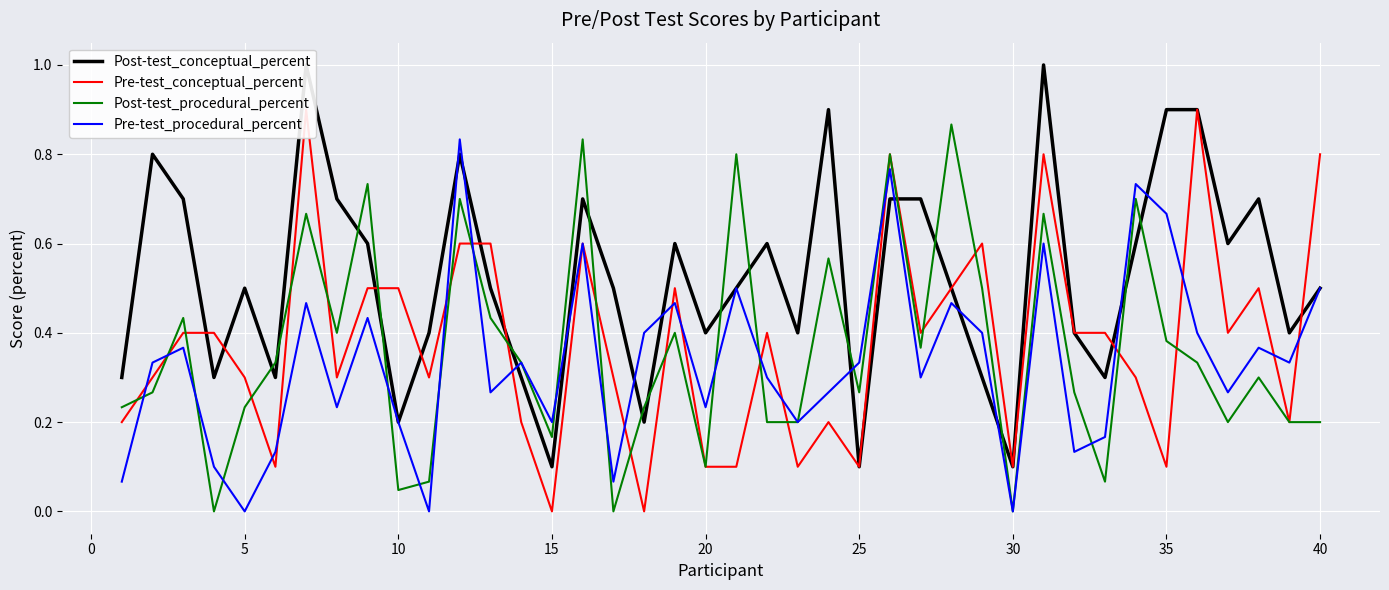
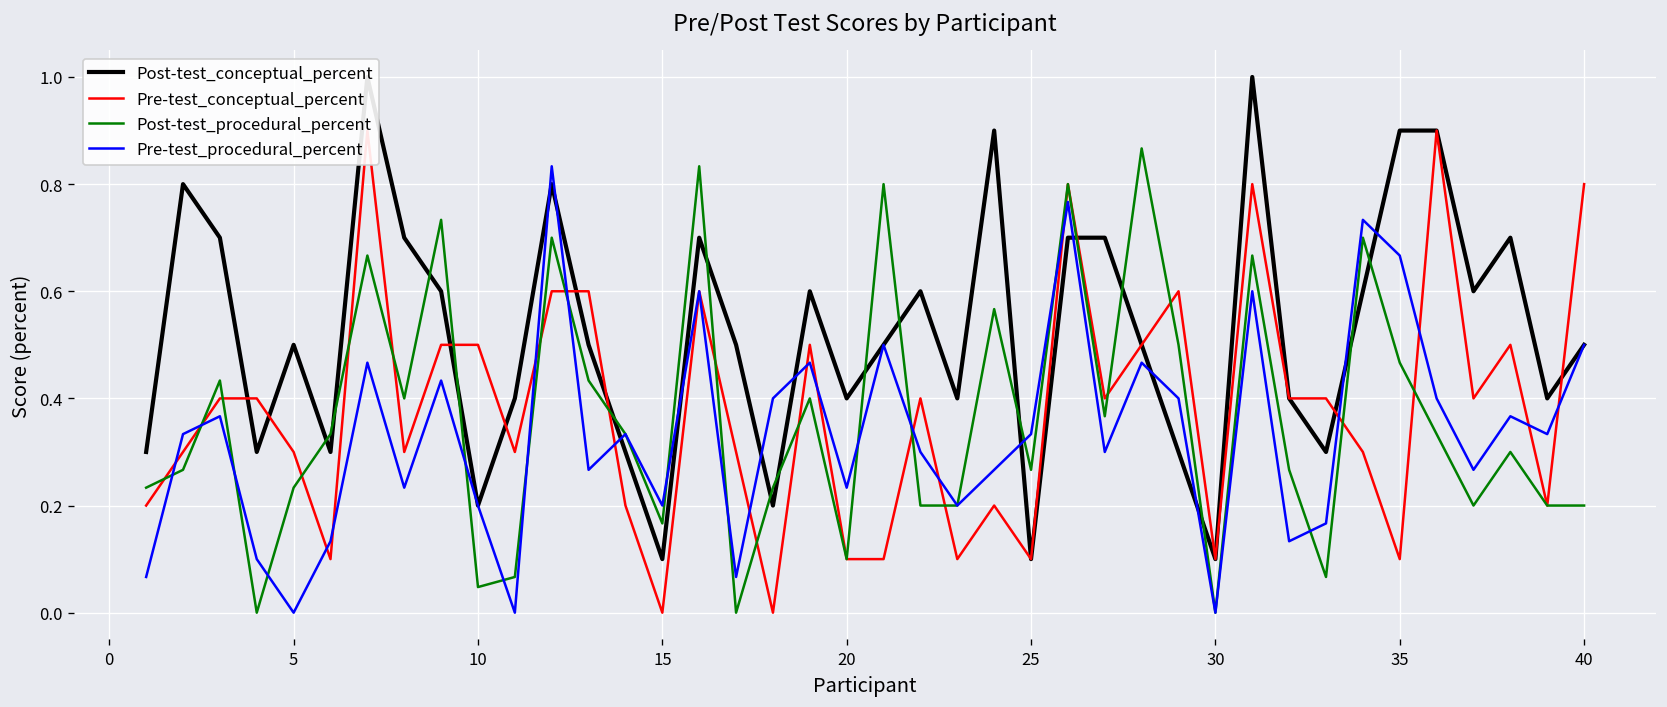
  {
    "Post-test_conceptual_percent": {
      "5": 0.50,
      "15": 0.10,
      "20": 0.40,
      "35": 0.90
    },
    "Pre-test_conceptual_percent": {
      "5": 0.30,
      "10": 0.50,
      "15": 0.00,
      "35": 0.10,
      "40": 0.80
    },
    "Post-test_procedural_percent": {
      "5": 0.23,
      "10": 0.05,
      "15": 0.17,
      "25": 0.27,
-     "35": 0.38,
+     "35": 0.47,
      "40": 0.20
    },
    "Pre-test_procedural_percent": {
      "5": 0.00,
      "15": 0.20,
      "20": 0.23,
      "25": 0.33,
      "35": 0.67
    }
  }
